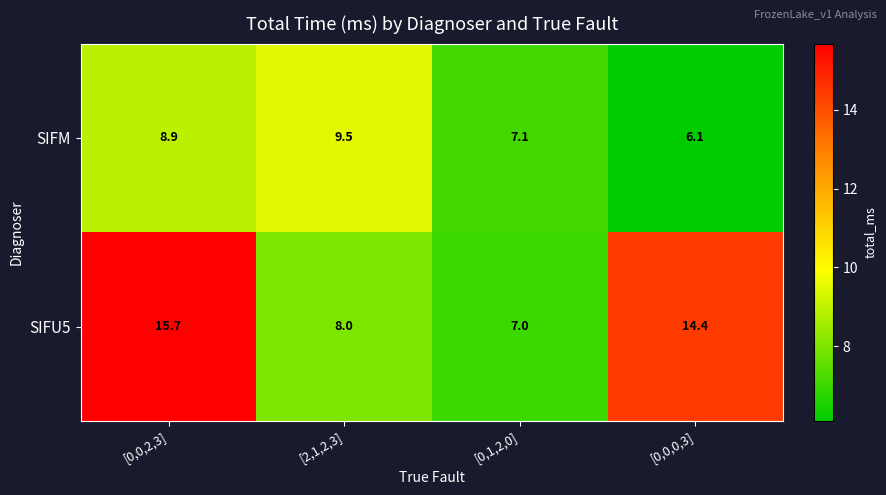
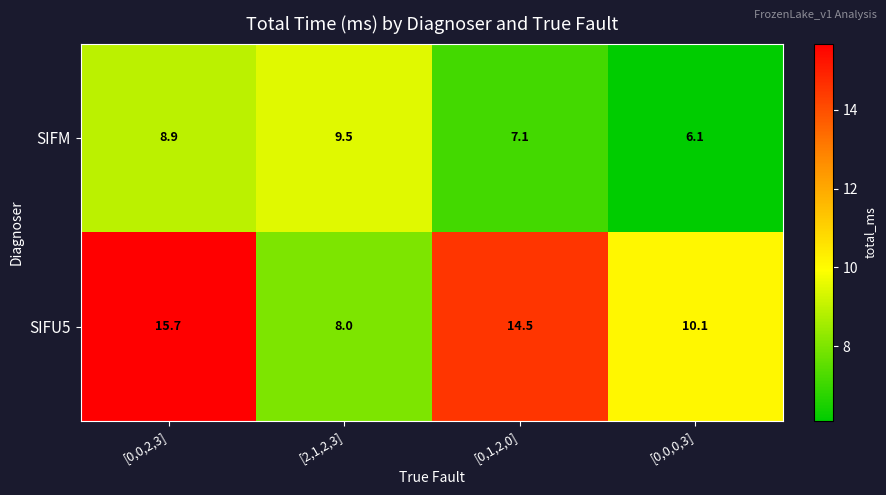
  {
    "SIFM": {
      "[0,0,2,3]": 8.9,
      "[2,1,2,3]": 9.5,
      "[0,1,2,0]": 7.1,
      "[0,0,0,3]": 6.1
    },
    "SIFU5": {
      "[0,0,2,3]": 15.7,
      "[2,1,2,3]": 8.0,
-     "[0,1,2,0]": 7.0,
-     "[0,0,0,3]": 14.4
+     "[0,1,2,0]": 14.5,
+     "[0,0,0,3]": 10.1
    }
  }
